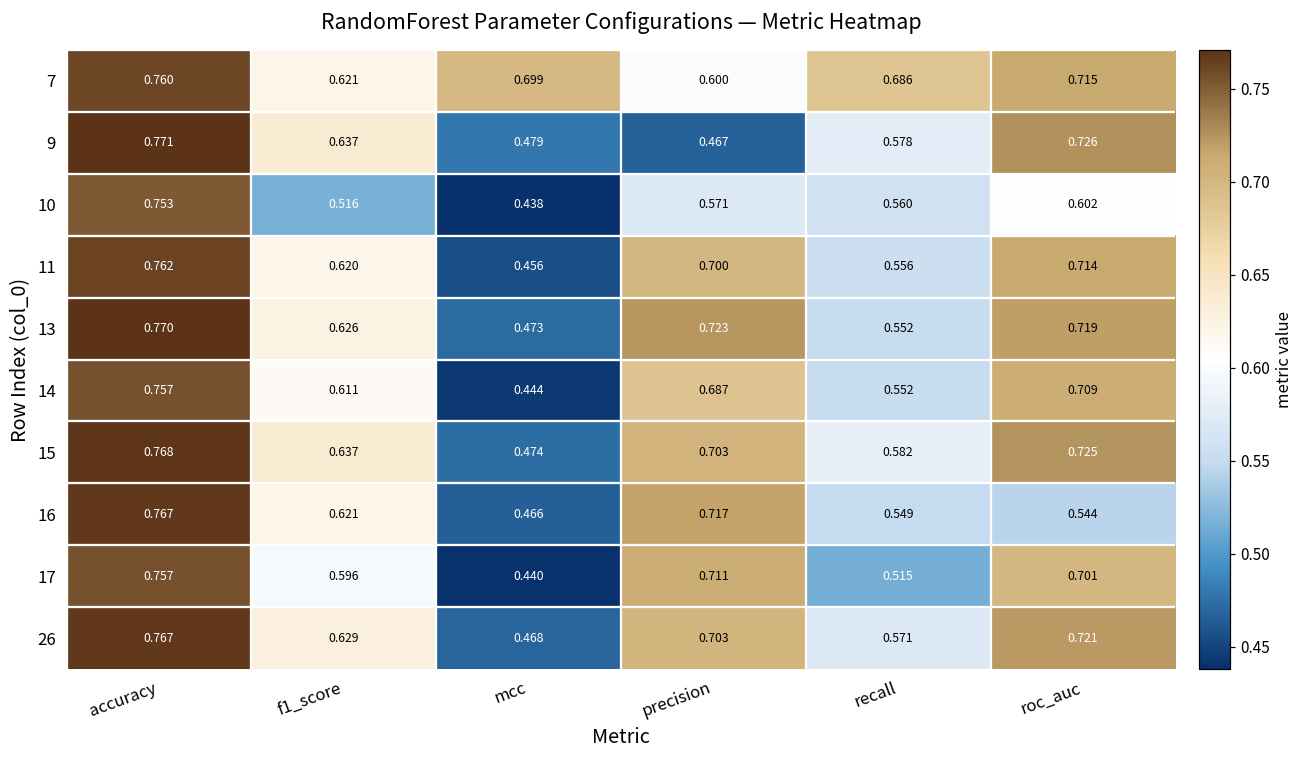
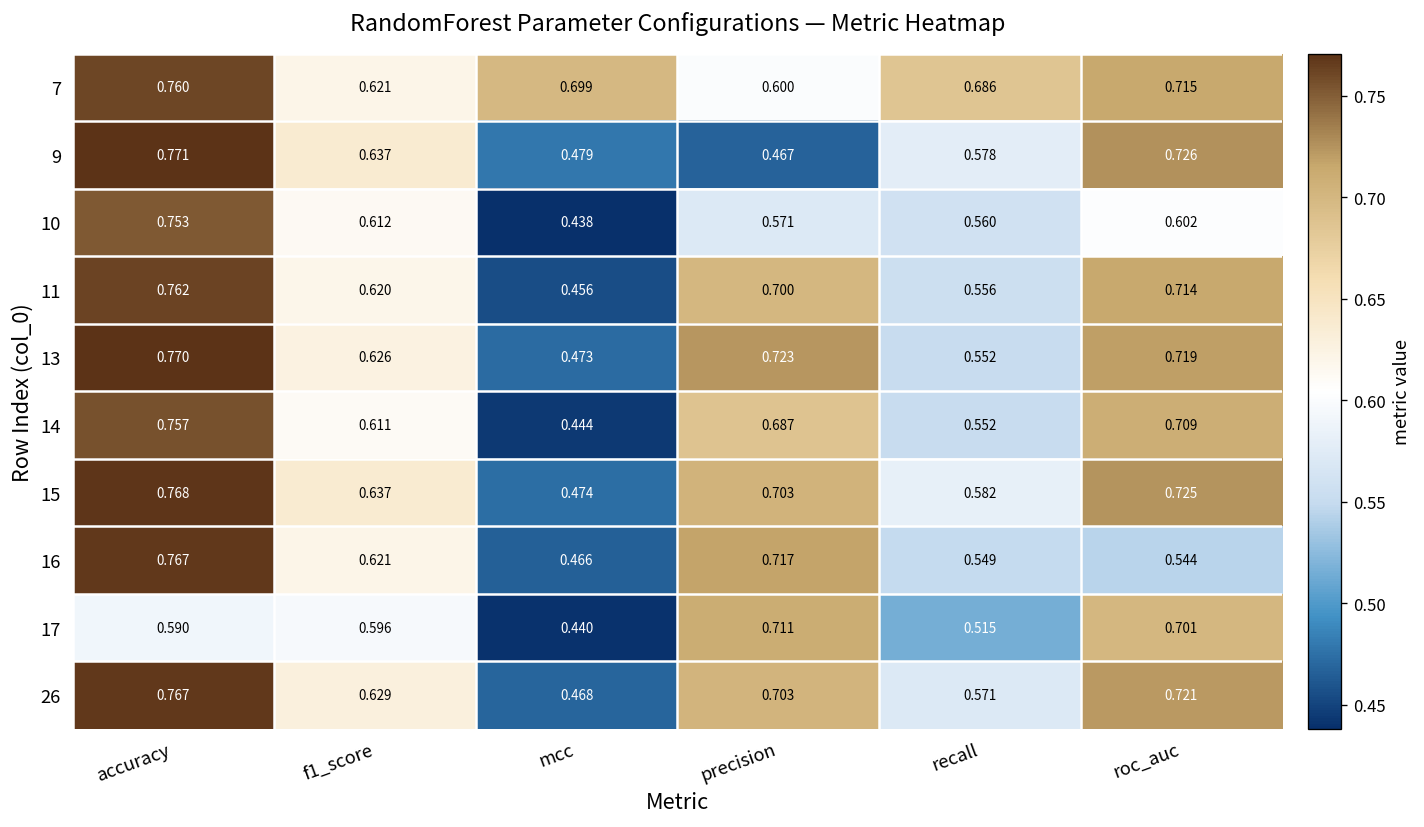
  {
    "7": {
      "accuracy": 0.760,
      "f1_score": 0.621,
      "mcc": 0.699,
      "precision": 0.600,
      "recall": 0.686,
      "roc_auc": 0.715
    },
    "9": {
      "accuracy": 0.771,
      "f1_score": 0.637,
      "mcc": 0.479,
      "precision": 0.467,
      "recall": 0.578,
      "roc_auc": 0.726
    },
    "10": {
      "accuracy": 0.753,
-     "f1_score": 0.516,
+     "f1_score": 0.612,
      "mcc": 0.438,
      "precision": 0.571,
      "recall": 0.560,
      "roc_auc": 0.602
    },
    "11": {
      "accuracy": 0.762,
      "f1_score": 0.620,
      "mcc": 0.456,
      "precision": 0.700,
      "recall": 0.556,
      "roc_auc": 0.714
    },
    "13": {
      "accuracy": 0.770,
      "f1_score": 0.626,
      "mcc": 0.473,
      "precision": 0.723,
      "recall": 0.552,
      "roc_auc": 0.719
    },
    "14": {
      "accuracy": 0.757,
      "f1_score": 0.611,
      "mcc": 0.444,
      "precision": 0.687,
      "recall": 0.552,
      "roc_auc": 0.709
    },
    "15": {
      "accuracy": 0.768,
      "f1_score": 0.637,
      "mcc": 0.474,
      "precision": 0.703,
      "recall": 0.582,
      "roc_auc": 0.725
    },
    "16": {
      "accuracy": 0.767,
      "f1_score": 0.621,
      "mcc": 0.466,
      "precision": 0.717,
      "recall": 0.549,
      "roc_auc": 0.544
    },
    "17": {
-     "accuracy": 0.757,
+     "accuracy": 0.590,
      "f1_score": 0.596,
      "mcc": 0.440,
      "precision": 0.711,
      "recall": 0.515,
      "roc_auc": 0.701
    },
    "26": {
      "accuracy": 0.767,
      "f1_score": 0.629,
      "mcc": 0.468,
      "precision": 0.703,
      "recall": 0.571,
      "roc_auc": 0.721
    }
  }
